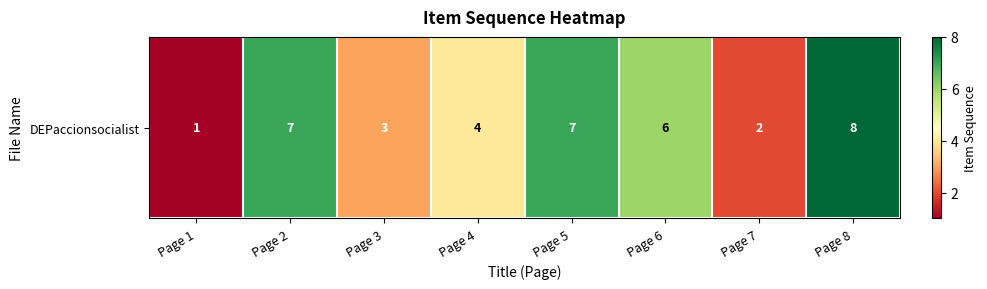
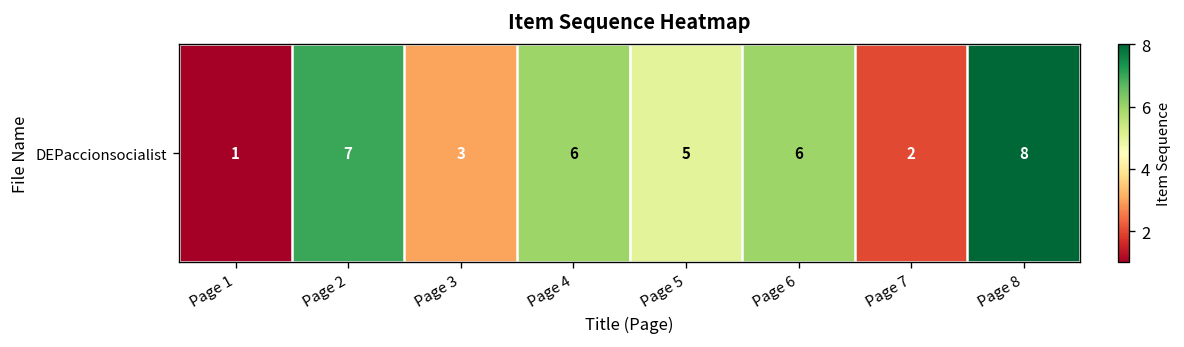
  {
    "DEPaccionsocialist": {
      "Page 1": 1,
      "Page 2": 7,
      "Page 3": 3,
-     "Page 4": 4,
-     "Page 5": 7,
+     "Page 4": 6,
+     "Page 5": 5,
      "Page 6": 6,
      "Page 7": 2,
      "Page 8": 8
    }
  }
